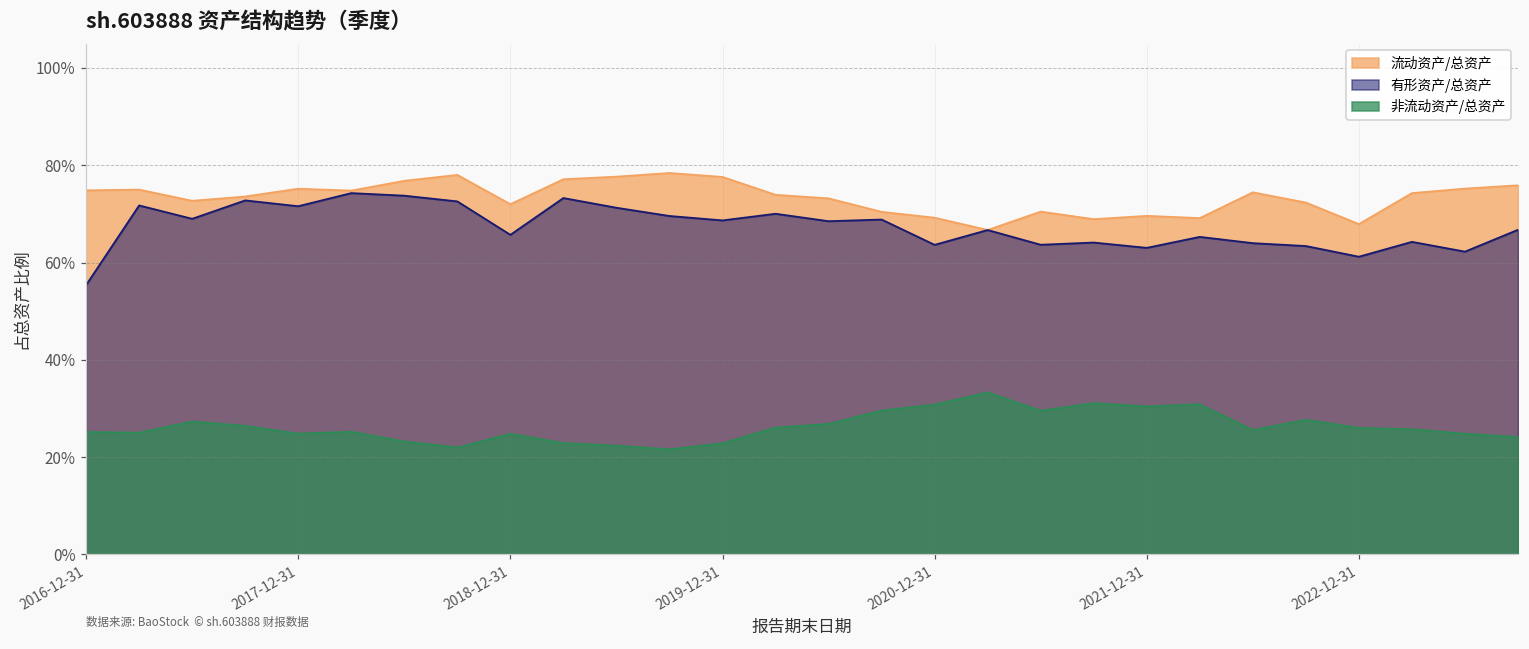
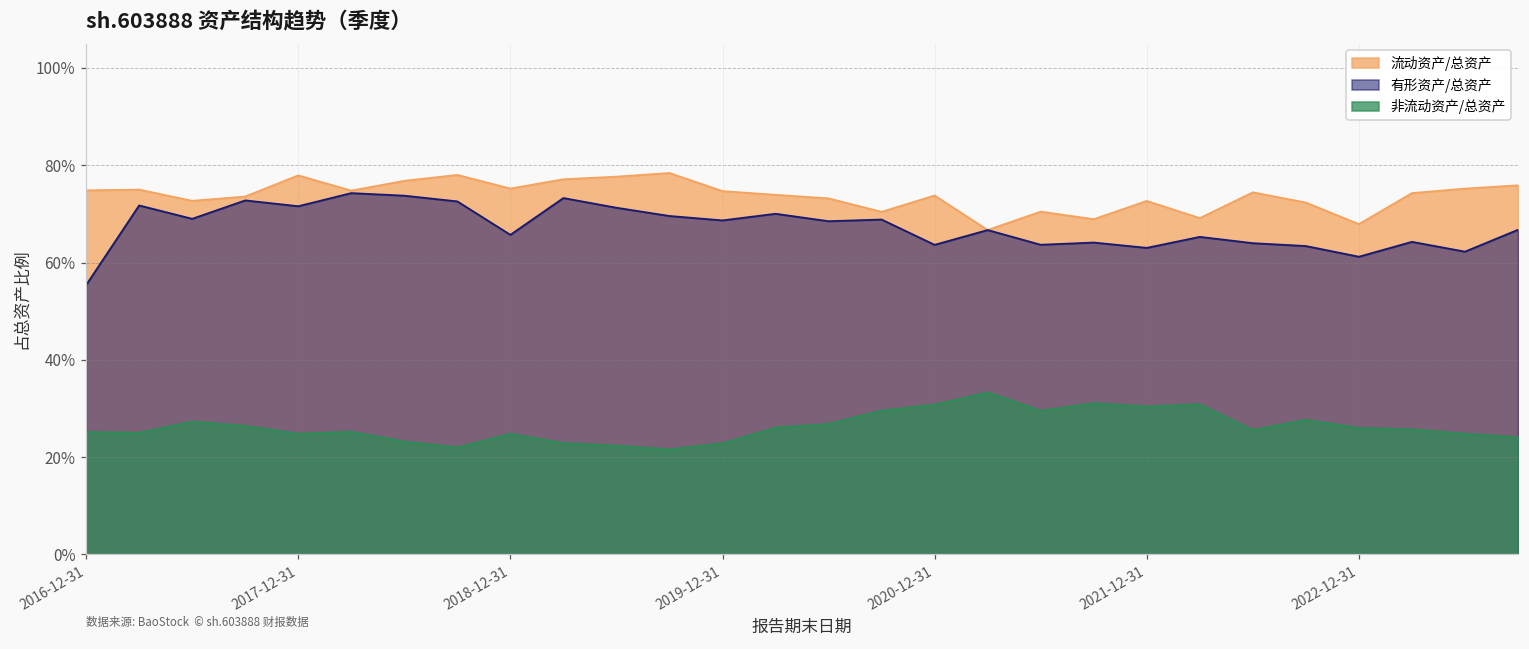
  {
    "流动资产/总资产": {
      "2016-12-31": "75%",
-     "2017-12-31": "75%",
-     "2018-12-31": "72%",
-     "2019-12-31": "78%",
-     "2020-12-31": "69%",
-     "2021-12-31": "70%",
+     "2017-12-31": "78%",
+     "2018-12-31": "75%",
+     "2019-12-31": "75%",
+     "2020-12-31": "74%",
+     "2021-12-31": "73%",
      "2022-12-31": "68%"
    },
    "有形资产/总资产": {
      "2016-12-31": "55%",
      "2017-12-31": "72%",
      "2018-12-31": "66%",
      "2019-12-31": "69%",
      "2020-12-31": "64%",
      "2021-12-31": "63%",
      "2022-12-31": "61%"
    },
    "非流动资产/总资产": {
      "2016-12-31": "25%",
      "2017-12-31": "25%",
      "2018-12-31": "25%",
      "2019-12-31": "23%",
      "2020-12-31": "31%",
      "2021-12-31": "30%",
      "2022-12-31": "26%"
    }
  }
